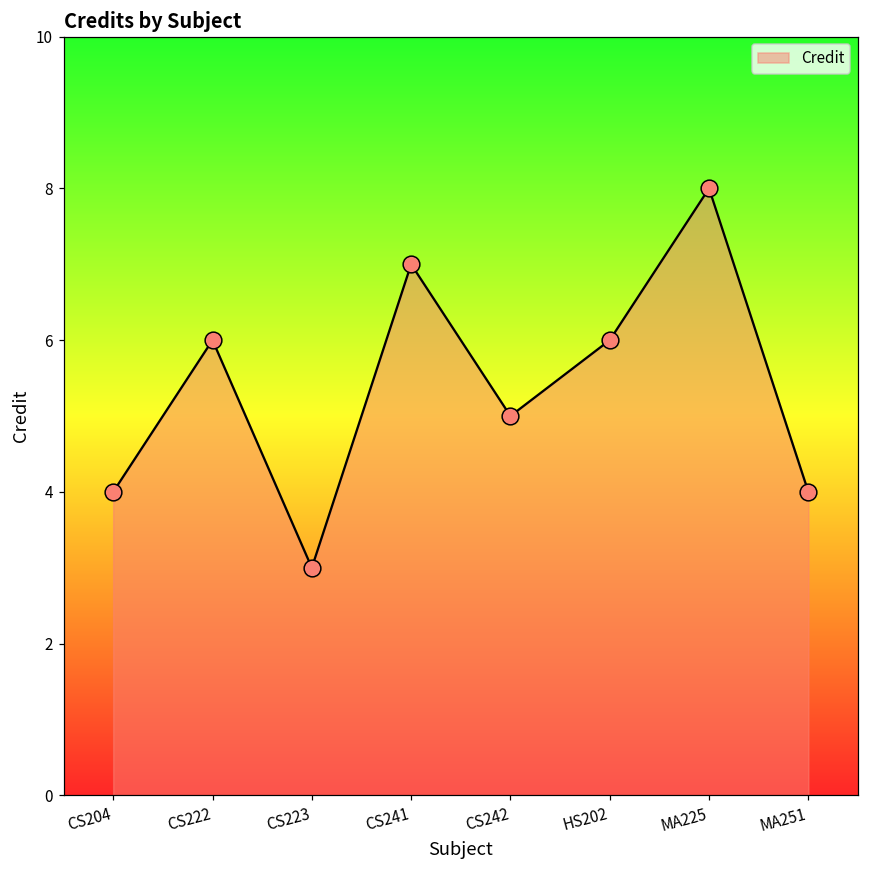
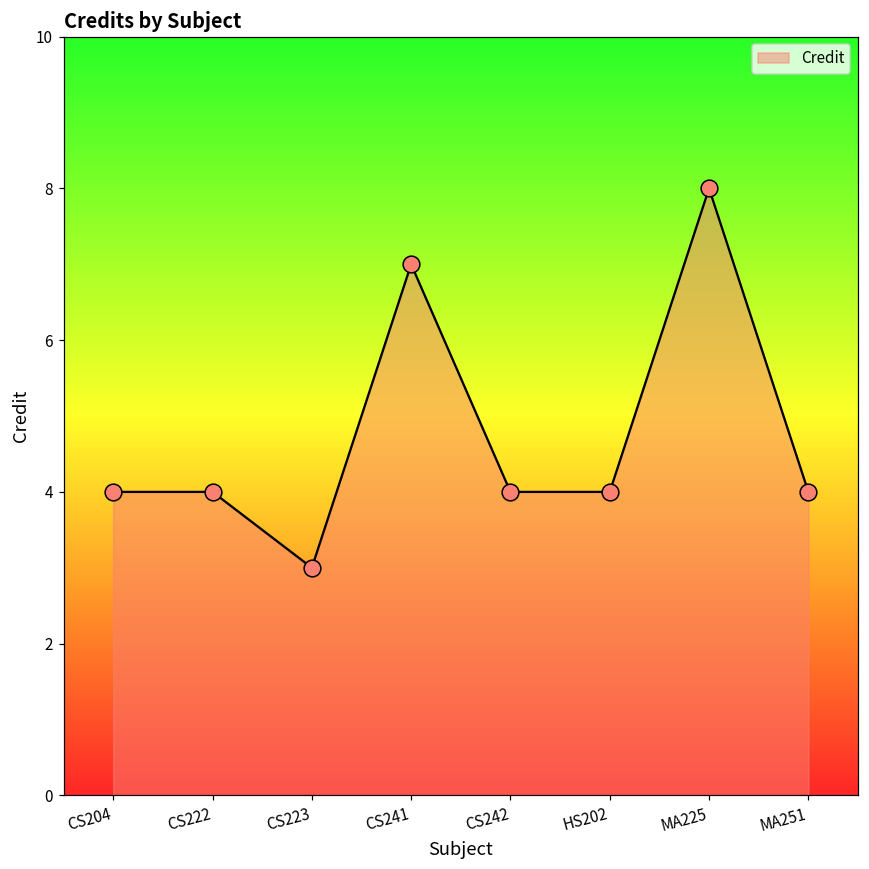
  {
    "CS204": 4,
-   "CS222": 6,
+   "CS222": 4,
    "CS223": 3,
    "CS241": 7,
-   "CS242": 5,
-   "HS202": 6,
+   "CS242": 4,
+   "HS202": 4,
    "MA225": 8,
    "MA251": 4
  }
